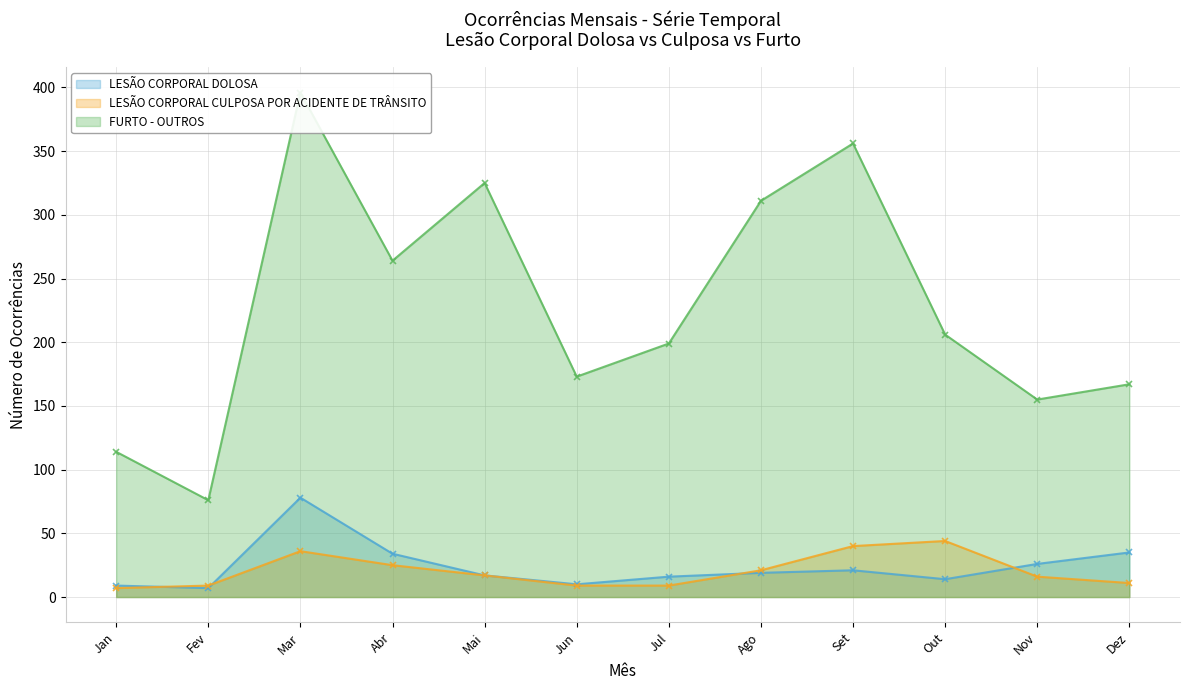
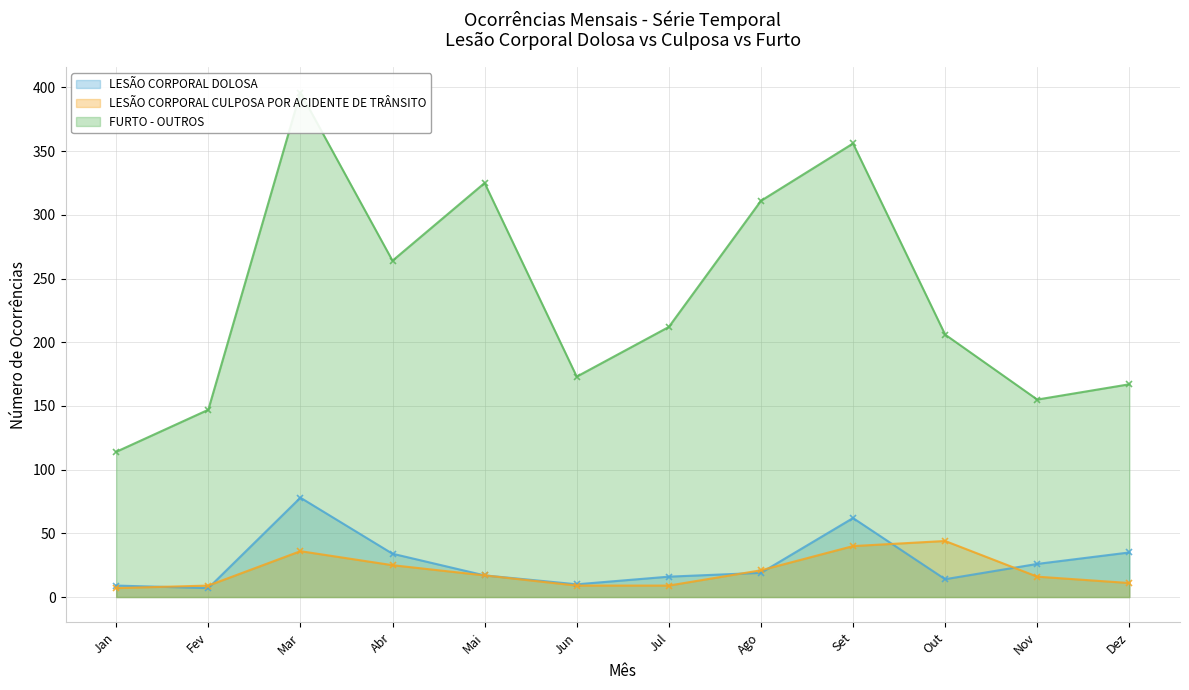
  {
    "LESÃO CORPORAL DOLOSA": {
      "Mar": 78,
      "Abr": 34,
      "Jul": 16,
-     "Set": 21,
+     "Set": 62,
      "Out": 14,
      "Nov": 26,
      "Dez": 35
    },
    "LESÃO CORPORAL CULPOSA POR ACIDENTE DE TRÂNSITO": {
      "Mar": 36,
      "Abr": 25,
      "Jul": 9,
      "Set": 40,
      "Out": 44,
      "Nov": 16,
      "Dez": 11
    },
    "FURTO - OUTROS": {
      "Jan": 114,
-     "Fev": 76,
+     "Fev": 147,
      "Abr": 264,
      "Mai": 325,
      "Jun": 173,
-     "Jul": 199,
+     "Jul": 212,
      "Ago": 311,
      "Set": 356,
      "Out": 206,
      "Nov": 155,
      "Dez": 167
    }
  }
